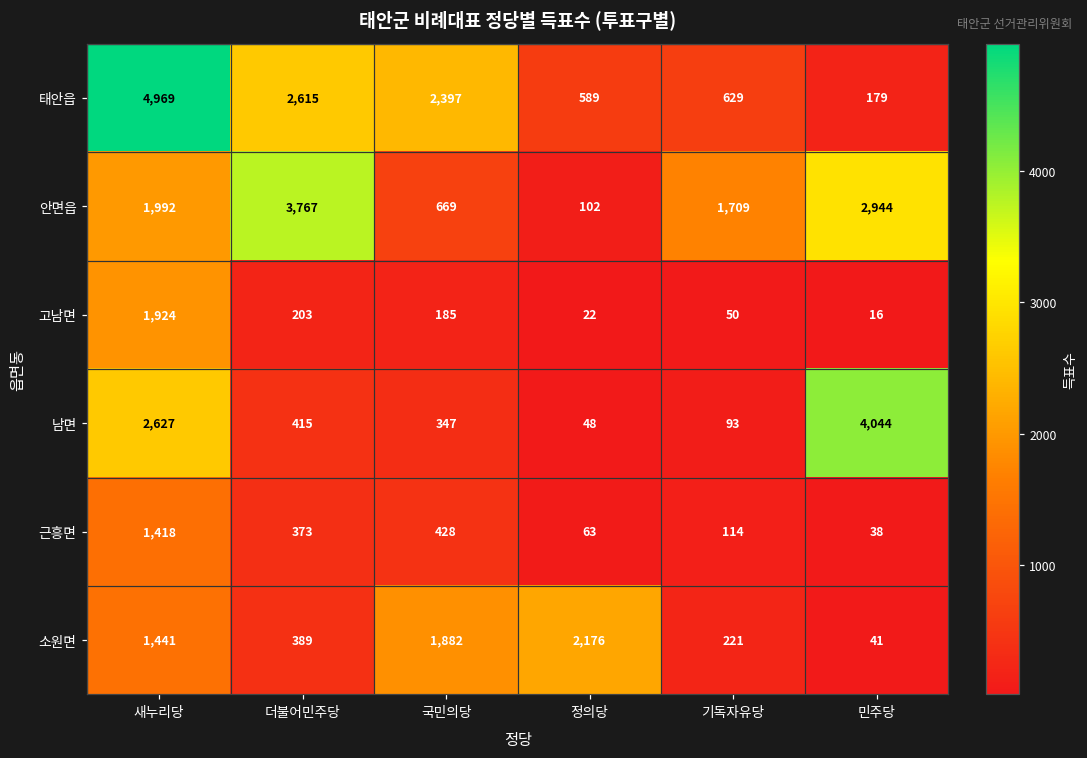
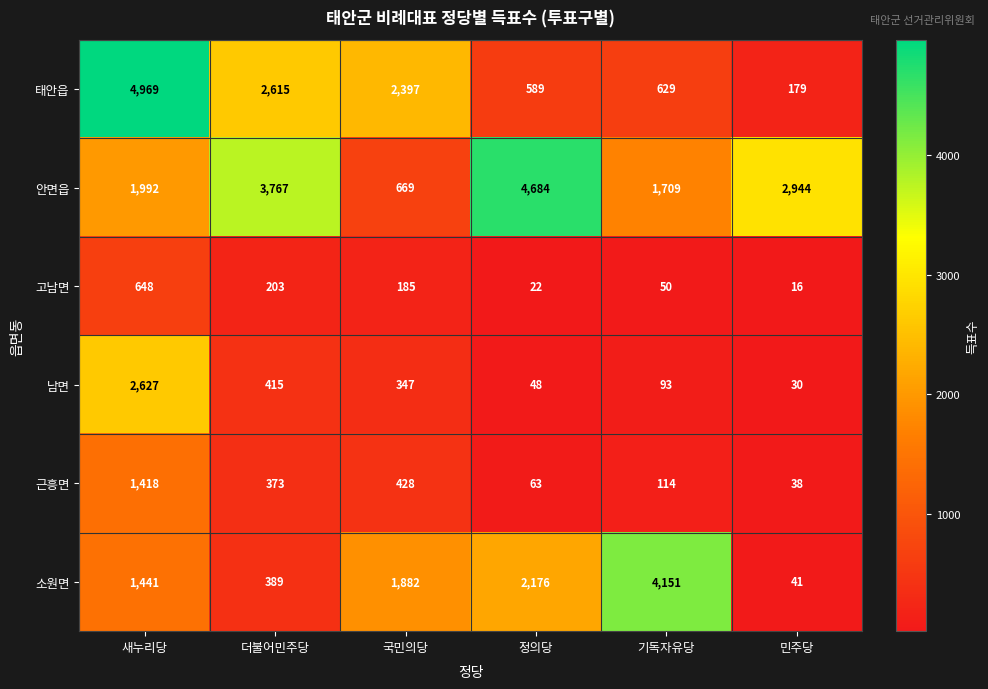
  {
    "태안읍": {
      "새누리당": "4,969",
      "더불어민주당": "2,615",
      "국민의당": "2,397",
      "정의당": "589",
      "기독자유당": "629",
      "민주당": "179"
    },
    "안면읍": {
      "새누리당": "1,992",
      "더불어민주당": "3,767",
      "국민의당": "669",
-     "정의당": "102",
+     "정의당": "4,684",
      "기독자유당": "1,709",
      "민주당": "2,944"
    },
    "고남면": {
-     "새누리당": "1,924",
+     "새누리당": "648",
      "더불어민주당": "203",
      "국민의당": "185",
      "정의당": "22",
      "기독자유당": "50",
      "민주당": "16"
    },
    "남면": {
      "새누리당": "2,627",
      "더불어민주당": "415",
      "국민의당": "347",
      "정의당": "48",
      "기독자유당": "93",
-     "민주당": "4,044"
+     "민주당": "30"
    },
    "근흥면": {
      "새누리당": "1,418",
      "더불어민주당": "373",
      "국민의당": "428",
      "정의당": "63",
      "기독자유당": "114",
      "민주당": "38"
    },
    "소원면": {
      "새누리당": "1,441",
      "더불어민주당": "389",
      "국민의당": "1,882",
      "정의당": "2,176",
-     "기독자유당": "221",
+     "기독자유당": "4,151",
      "민주당": "41"
    }
  }
